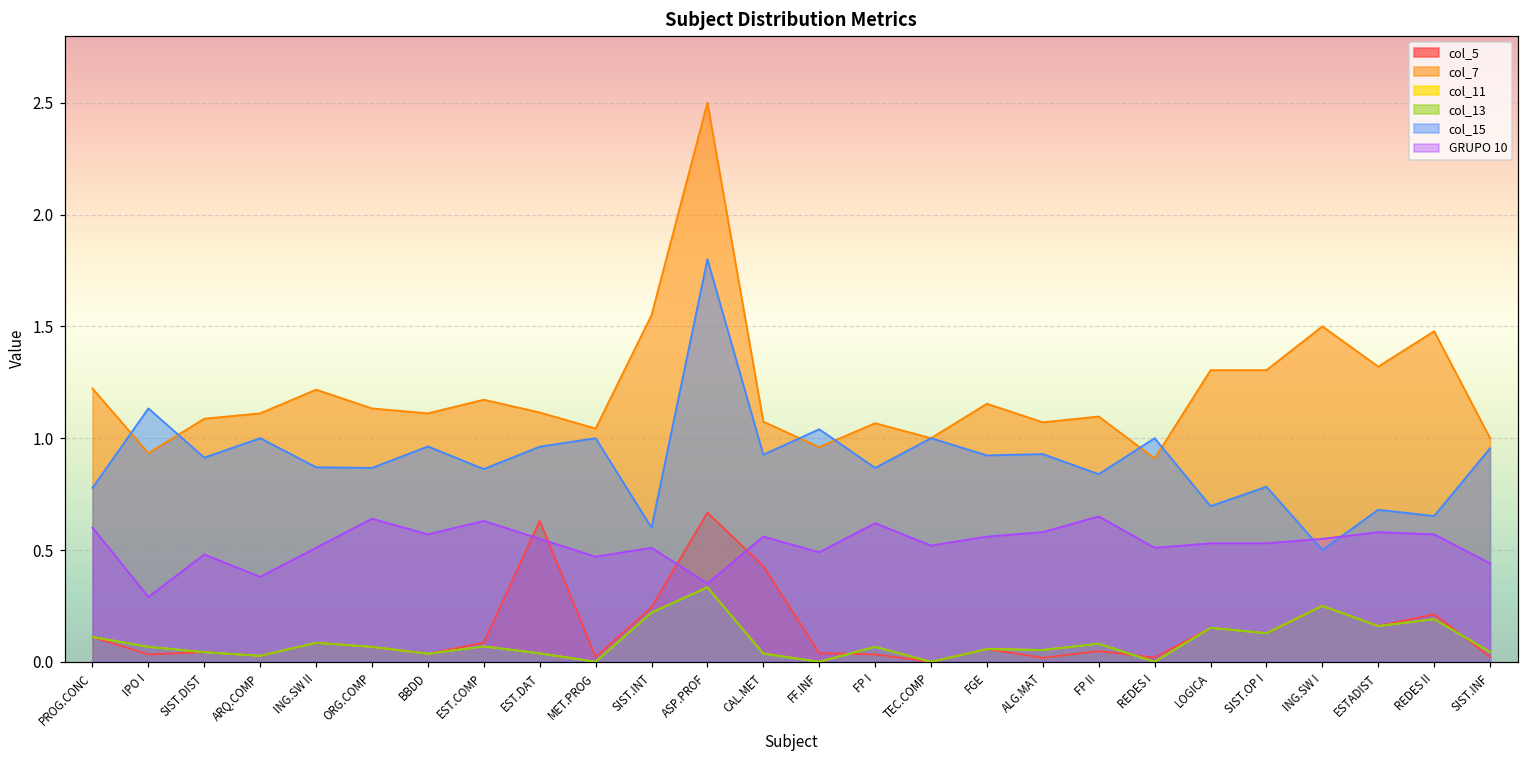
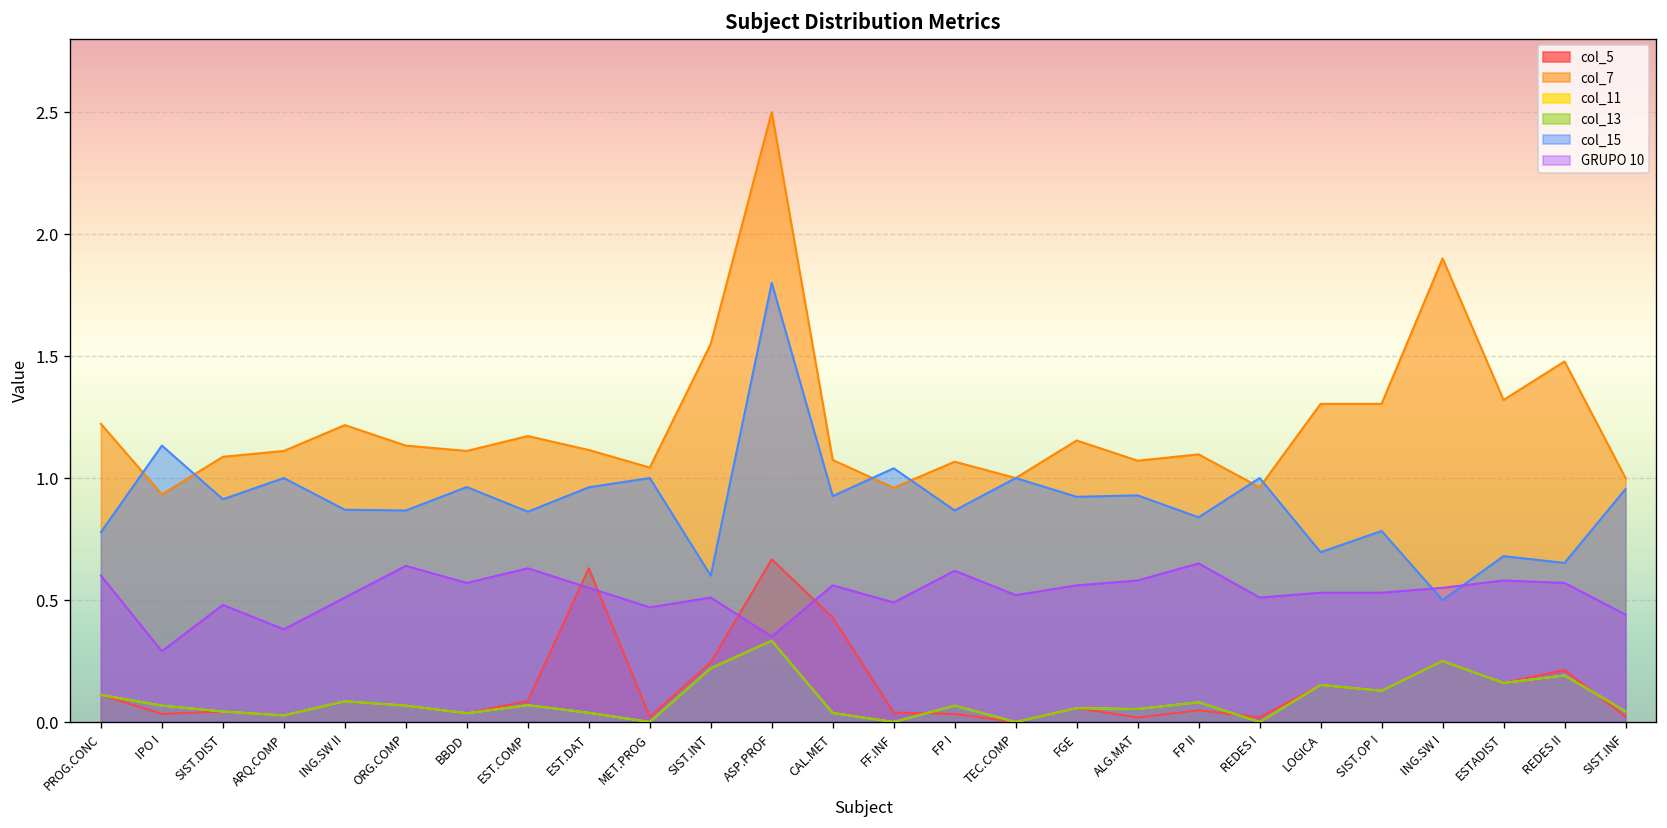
  {
    "col_5": {
      "IPO I": 0.03,
      "EST.COMP": 0.09,
      "EST.DAT": 0.63,
      "MET.PROG": 0.02,
      "SIST.INT": 0.24,
      "ASP.PROF": 0.67,
      "CAL.MET": 0.43,
      "FF.INF": 0.04,
      "FP I": 0.03,
      "ALG.MAT": 0.02,
      "FP II": 0.05,
      "REDES I": 0.02,
      "REDES II": 0.21,
      "SIST.INF": 0.02
    },
    "col_7": {
      "PROG.CONC": 1.22,
      "IPO I": 0.93,
      "SIST.DIST": 1.09,
      "ARQ.COMP": 1.11,
      "ING.SW II": 1.22,
      "ORG.COMP": 1.13,
      "BBDD": 1.11,
      "EST.COMP": 1.17,
      "EST.DAT": 1.12,
      "MET.PROG": 1.04,
      "SIST.INT": 1.55,
      "ASP.PROF": 2.50,
      "CAL.MET": 1.07,
      "FF.INF": 0.96,
      "FP I": 1.07,
      "FGE": 1.15,
      "ALG.MAT": 1.07,
      "FP II": 1.10,
-     "REDES I": 0.91,
+     "REDES I": 0.96,
      "LOGICA": 1.30,
      "SIST.OP I": 1.30,
-     "ING.SW I": 1.5,
+     "ING.SW I": 1.9,
      "ESTADIST": 1.32,
      "REDES II": 1.48,
      "SIST.INF": 1.00
    },
    "col_13": {
      "IPO I": 0.07,
      "EST.COMP": 0.07,
      "EST.DAT": 0.04,
      "MET.PROG": 0.00,
      "SIST.INT": 0.22,
      "ASP.PROF": 0.33,
      "CAL.MET": 0.04,
      "FF.INF": 0.00,
      "FP I": 0.07,
      "ALG.MAT": 0.05,
      "FP II": 0.08,
      "REDES I": 0.00,
      "REDES II": 0.19,
      "SIST.INF": 0.04
    },
    "col_15": {
      "PROG.CONC": 0.78,
      "IPO I": 1.13,
      "SIST.DIST": 0.91,
      "ARQ.COMP": 1.00,
      "ING.SW II": 0.87,
      "ORG.COMP": 0.87,
      "BBDD": 0.96,
      "EST.COMP": 0.86,
      "EST.DAT": 0.96,
      "MET.PROG": 1.00,
      "SIST.INT": 0.60,
      "ASP.PROF": 1.80,
      "CAL.MET": 0.93,
      "FF.INF": 1.04,
      "FP I": 0.87,
      "FGE": 0.92,
      "ALG.MAT": 0.93,
      "FP II": 0.84,
      "REDES I": 1.00,
      "LOGICA": 0.70,
      "SIST.OP I": 0.78,
      "ING.SW I": 0.50,
      "ESTADIST": 0.68,
      "REDES II": 0.65,
      "SIST.INF": 0.96
    },
    "GRUPO 10": {
      "PROG.CONC": 0.60,
      "IPO I": 0.29,
      "SIST.DIST": 0.48,
      "ARQ.COMP": 0.38,
      "ING.SW II": 0.51,
      "ORG.COMP": 0.64,
      "BBDD": 0.57,
      "EST.COMP": 0.63,
      "EST.DAT": 0.55,
      "MET.PROG": 0.47,
      "SIST.INT": 0.51,
      "ASP.PROF": 0.35,
      "CAL.MET": 0.56,
      "FF.INF": 0.49,
      "FP I": 0.62,
      "TEC.COMP": 0.52,
      "FGE": 0.56,
      "ALG.MAT": 0.58,
      "FP II": 0.65,
      "REDES I": 0.51,
      "LOGICA": 0.53,
      "SIST.OP I": 0.53,
      "ING.SW I": 0.55,
      "ESTADIST": 0.58,
      "REDES II": 0.57,
      "SIST.INF": 0.44
    }
  }
